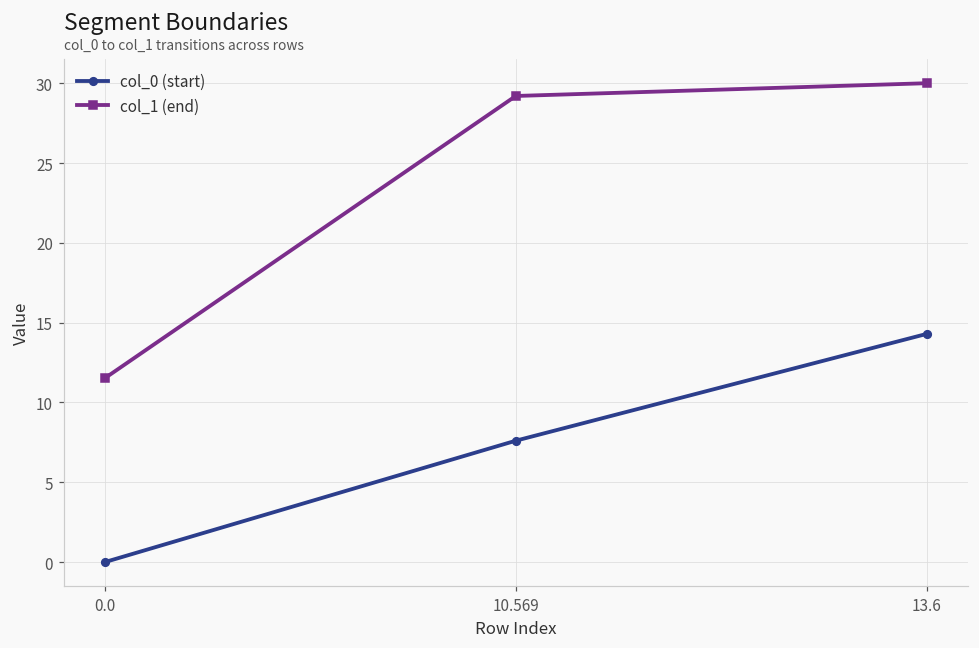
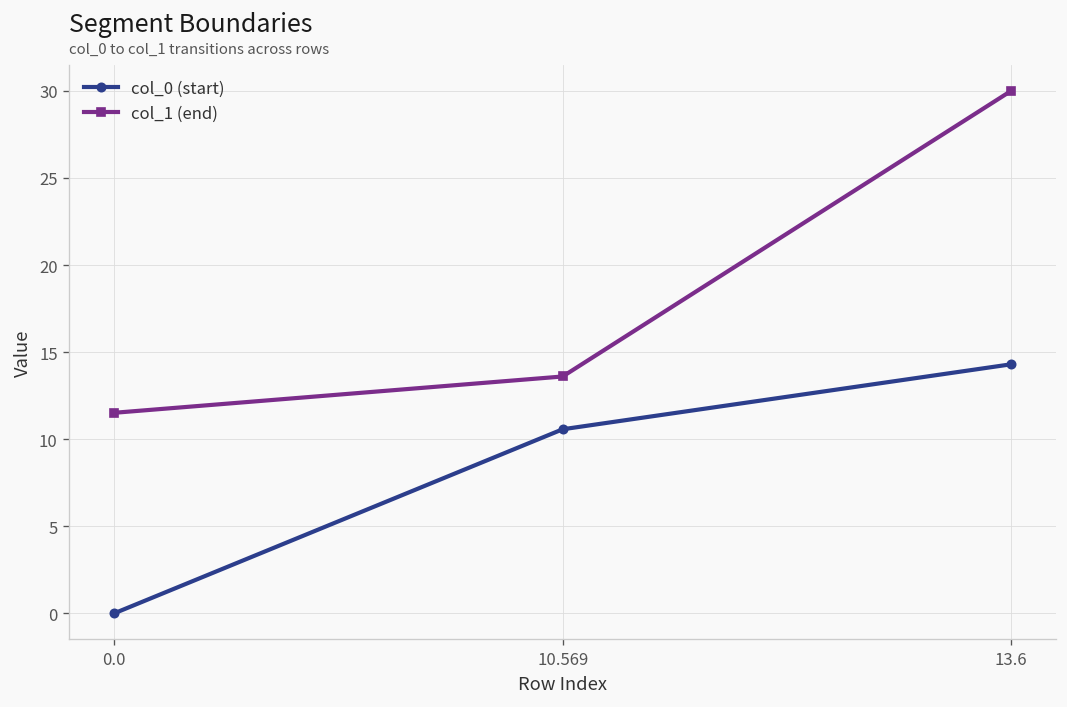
  {
    "col_0 (start)": {
      "0.0": 0.0,
-     "10.569": 7.6,
+     "10.569": 10.6,
      "13.6": 14.3
    },
    "col_1 (end)": {
      "0.0": 11.5,
-     "10.569": 29.2,
+     "10.569": 13.6,
      "13.6": 30.0
    }
  }
